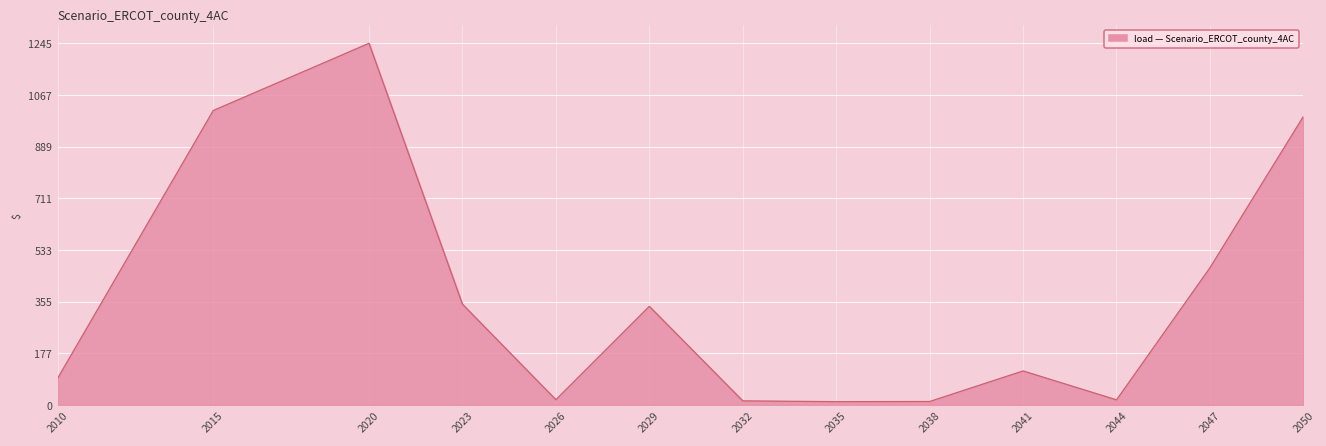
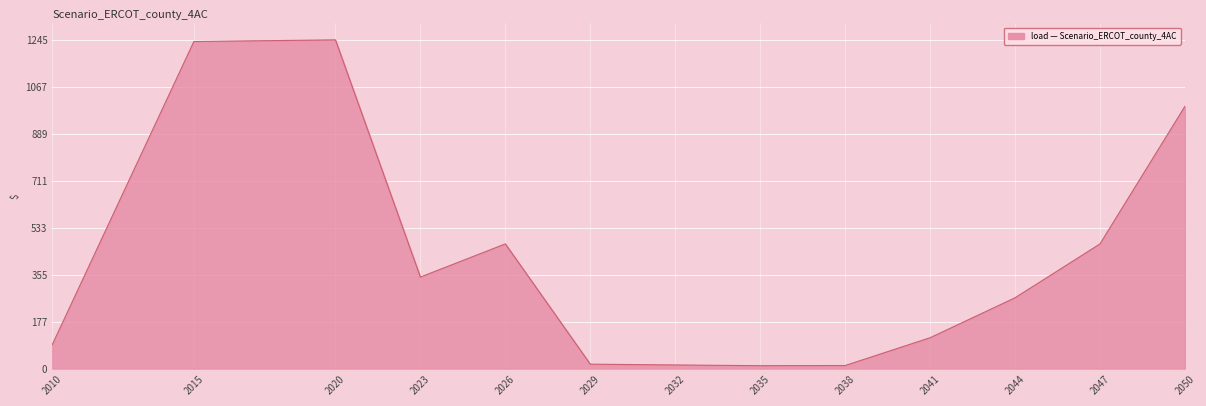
  {
    "2010": 90,
-   "2015": 1010,
+   "2015": 1240,
    "2020": 1250,
    "2023": 350,
-   "2026": 20,
-   "2029": 340,
+   "2026": 470,
+   "2029": 20,
    "2032": 10,
    "2035": 10,
    "2038": 10,
    "2041": 120,
-   "2044": 20,
+   "2044": 270,
    "2047": 470,
    "2050": 990
  }
